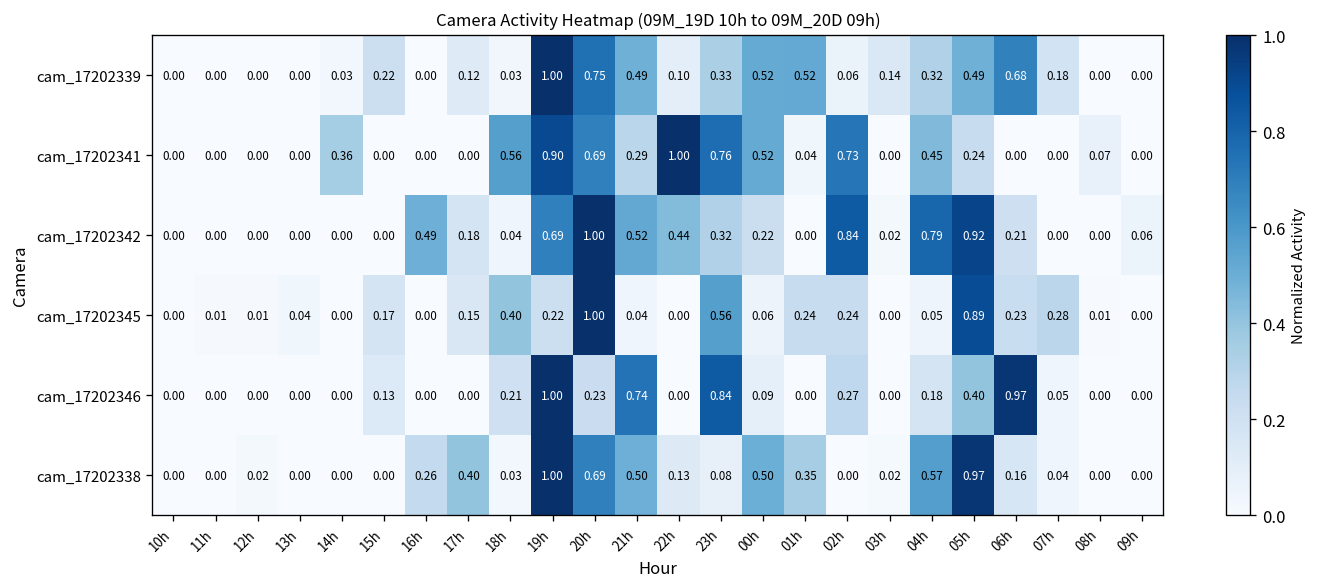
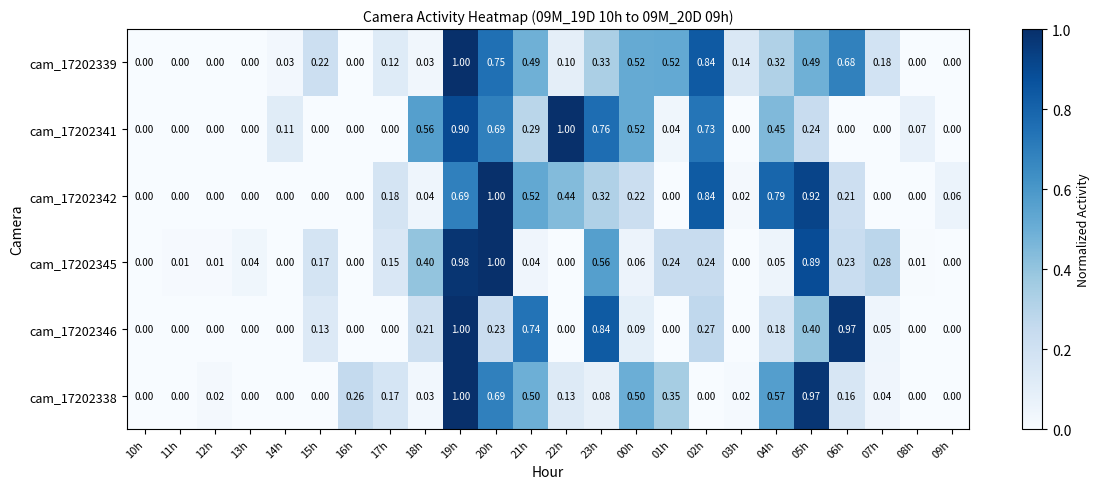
  {
    "cam_17202339": {
      "10h": 0.00,
      "11h": 0.00,
      "12h": 0.00,
      "13h": 0.00,
      "14h": 0.03,
      "15h": 0.22,
      "16h": 0.00,
      "17h": 0.12,
      "18h": 0.03,
      "19h": 1.00,
      "20h": 0.75,
      "21h": 0.49,
      "22h": 0.10,
      "23h": 0.33,
      "00h": 0.52,
      "01h": 0.52,
-     "02h": 0.06,
+     "02h": 0.84,
      "03h": 0.14,
      "04h": 0.32,
      "05h": 0.49,
      "06h": 0.68,
      "07h": 0.18,
      "08h": 0.00,
      "09h": 0.00
    },
    "cam_17202341": {
      "10h": 0.00,
      "11h": 0.00,
      "12h": 0.00,
      "13h": 0.00,
-     "14h": 0.36,
+     "14h": 0.11,
      "15h": 0.00,
      "16h": 0.00,
      "17h": 0.00,
      "18h": 0.56,
      "19h": 0.90,
      "20h": 0.69,
      "21h": 0.29,
      "22h": 1.00,
      "23h": 0.76,
      "00h": 0.52,
      "01h": 0.04,
      "02h": 0.73,
      "03h": 0.00,
      "04h": 0.45,
      "05h": 0.24,
      "06h": 0.00,
      "07h": 0.00,
      "08h": 0.07,
      "09h": 0.00
    },
    "cam_17202342": {
      "10h": 0.00,
      "11h": 0.00,
      "12h": 0.00,
      "13h": 0.00,
      "14h": 0.00,
      "15h": 0.00,
-     "16h": 0.49,
+     "16h": 0.00,
      "17h": 0.18,
      "18h": 0.04,
      "19h": 0.69,
      "20h": 1.00,
      "21h": 0.52,
      "22h": 0.44,
      "23h": 0.32,
      "00h": 0.22,
      "01h": 0.00,
      "02h": 0.84,
      "03h": 0.02,
      "04h": 0.79,
      "05h": 0.92,
      "06h": 0.21,
      "07h": 0.00,
      "08h": 0.00,
      "09h": 0.06
    },
    "cam_17202345": {
      "10h": 0.00,
      "11h": 0.01,
      "12h": 0.01,
      "13h": 0.04,
      "14h": 0.00,
      "15h": 0.17,
      "16h": 0.00,
      "17h": 0.15,
      "18h": 0.40,
-     "19h": 0.22,
+     "19h": 0.98,
      "20h": 1.00,
      "21h": 0.04,
      "22h": 0.00,
      "23h": 0.56,
      "00h": 0.06,
      "01h": 0.24,
      "02h": 0.24,
      "03h": 0.00,
      "04h": 0.05,
      "05h": 0.89,
      "06h": 0.23,
      "07h": 0.28,
      "08h": 0.01,
      "09h": 0.00
    },
    "cam_17202346": {
      "10h": 0.00,
      "11h": 0.00,
      "12h": 0.00,
      "13h": 0.00,
      "14h": 0.00,
      "15h": 0.13,
      "16h": 0.00,
      "17h": 0.00,
      "18h": 0.21,
      "19h": 1.00,
      "20h": 0.23,
      "21h": 0.74,
      "22h": 0.00,
      "23h": 0.84,
      "00h": 0.09,
      "01h": 0.00,
      "02h": 0.27,
      "03h": 0.00,
      "04h": 0.18,
      "05h": 0.40,
      "06h": 0.97,
      "07h": 0.05,
      "08h": 0.00,
      "09h": 0.00
    },
    "cam_17202338": {
      "10h": 0.00,
      "11h": 0.00,
      "12h": 0.02,
      "13h": 0.00,
      "14h": 0.00,
      "15h": 0.00,
      "16h": 0.26,
-     "17h": 0.40,
+     "17h": 0.17,
      "18h": 0.03,
      "19h": 1.00,
      "20h": 0.69,
      "21h": 0.50,
      "22h": 0.13,
      "23h": 0.08,
      "00h": 0.50,
      "01h": 0.35,
      "02h": 0.00,
      "03h": 0.02,
      "04h": 0.57,
      "05h": 0.97,
      "06h": 0.16,
      "07h": 0.04,
      "08h": 0.00,
      "09h": 0.00
    }
  }
